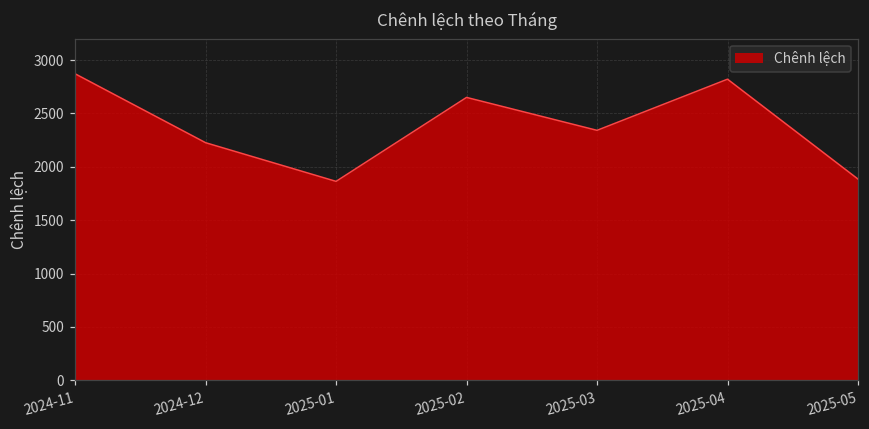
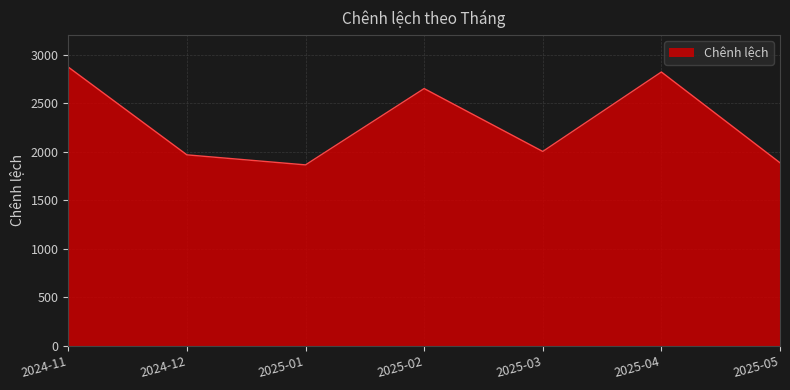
  {
    "2024-11": 2900,
-   "2024-12": 2200,
+   "2024-12": 2000,
    "2025-01": 1900,
    "2025-02": 2700,
-   "2025-03": 2300,
+   "2025-03": 2000,
    "2025-04": 2800,
    "2025-05": 1900
  }
